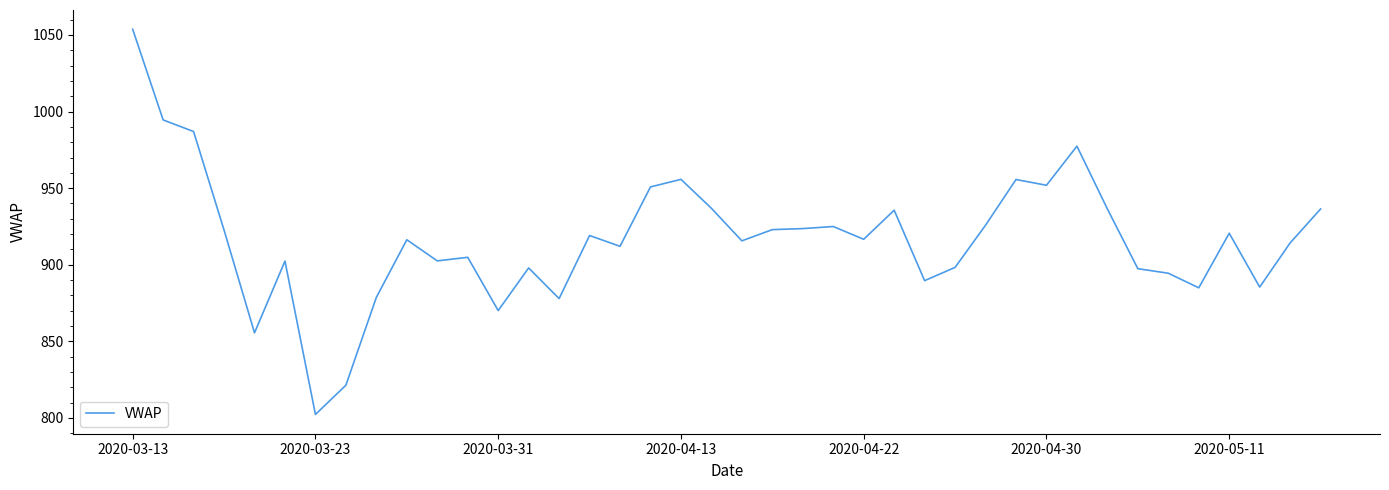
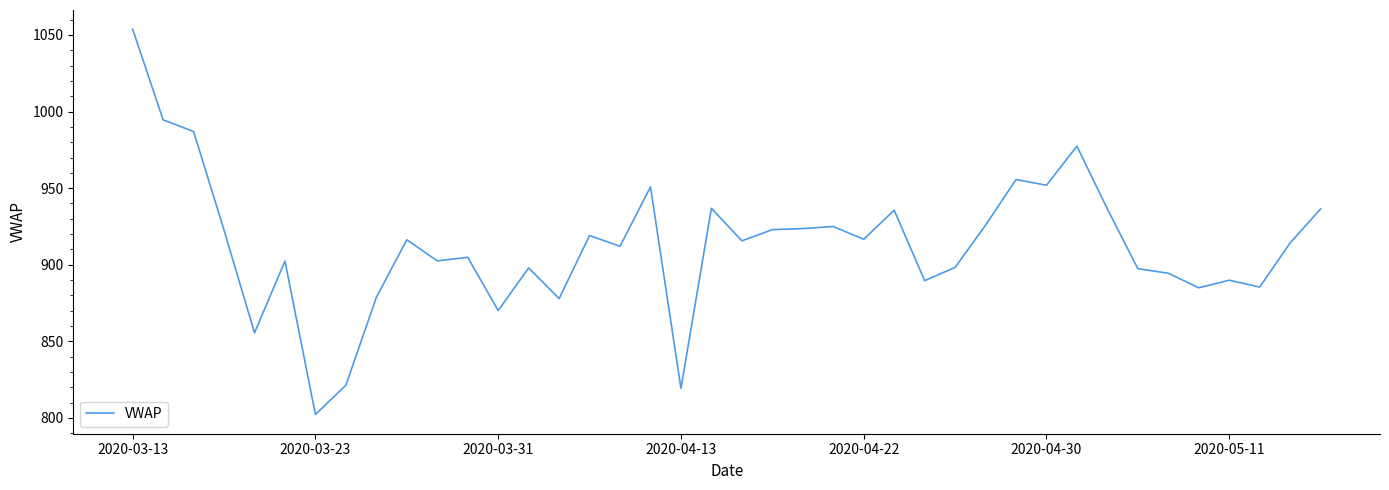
  {
    "2020-03-13": 1054,
    "2020-03-23": 802,
    "2020-03-31": 870,
-   "2020-04-13": 956,
+   "2020-04-13": 819,
    "2020-04-22": 917,
    "2020-04-30": 952,
-   "2020-05-11": 921
+   "2020-05-11": 890
  }
